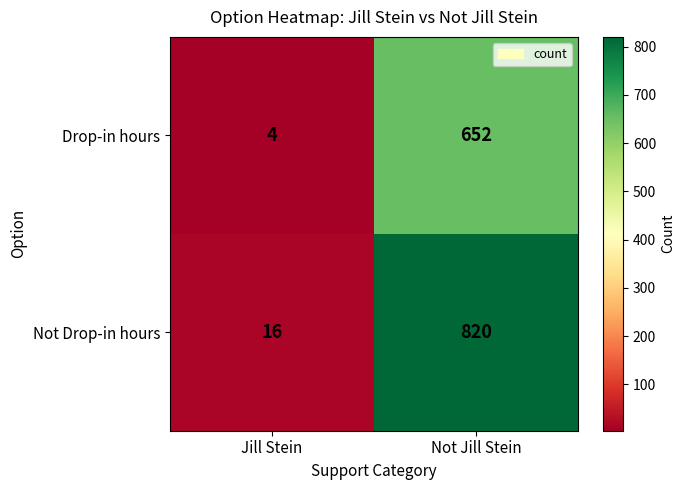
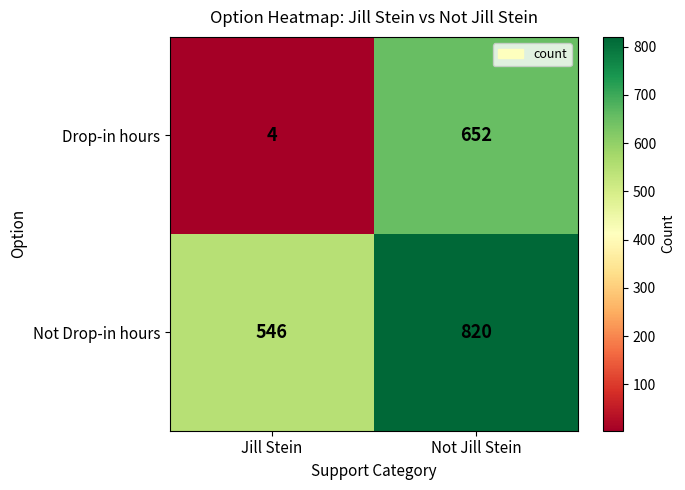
  {
    "Drop-in hours": {
      "Jill Stein": 4,
      "Not Jill Stein": 652
    },
    "Not Drop-in hours": {
-     "Jill Stein": 16,
+     "Jill Stein": 546,
      "Not Jill Stein": 820
    }
  }
